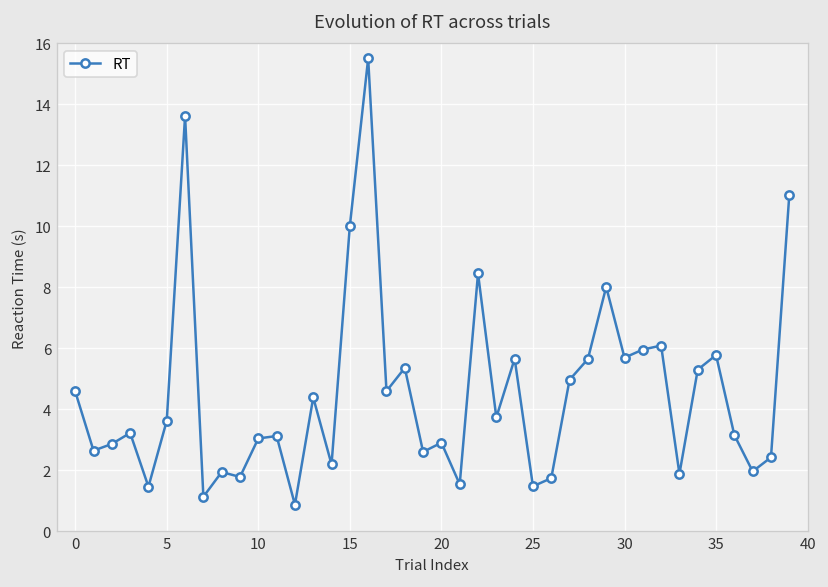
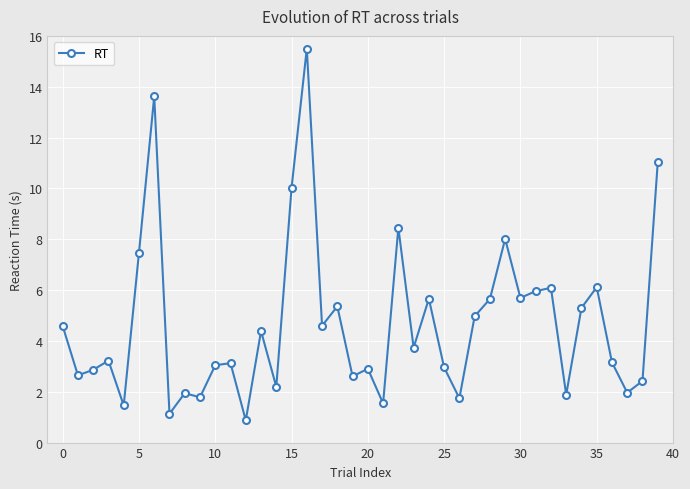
  {
    "0": 4.6,
-   "5": 3.6,
+   "5": 7.5,
    "10": 3.0,
    "15": 10.0,
    "20": 2.9,
-   "25": 1.5,
+   "25": 3.0,
    "30": 5.7,
-   "35": 5.8
+   "35": 6.1
  }
